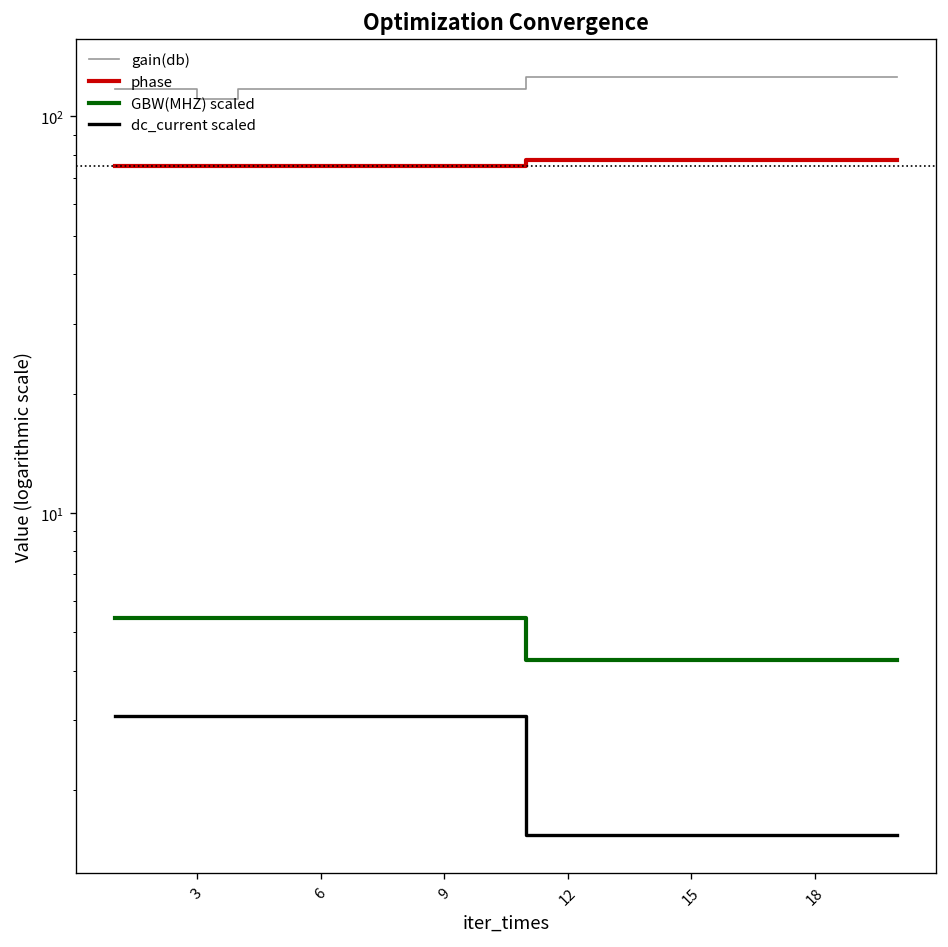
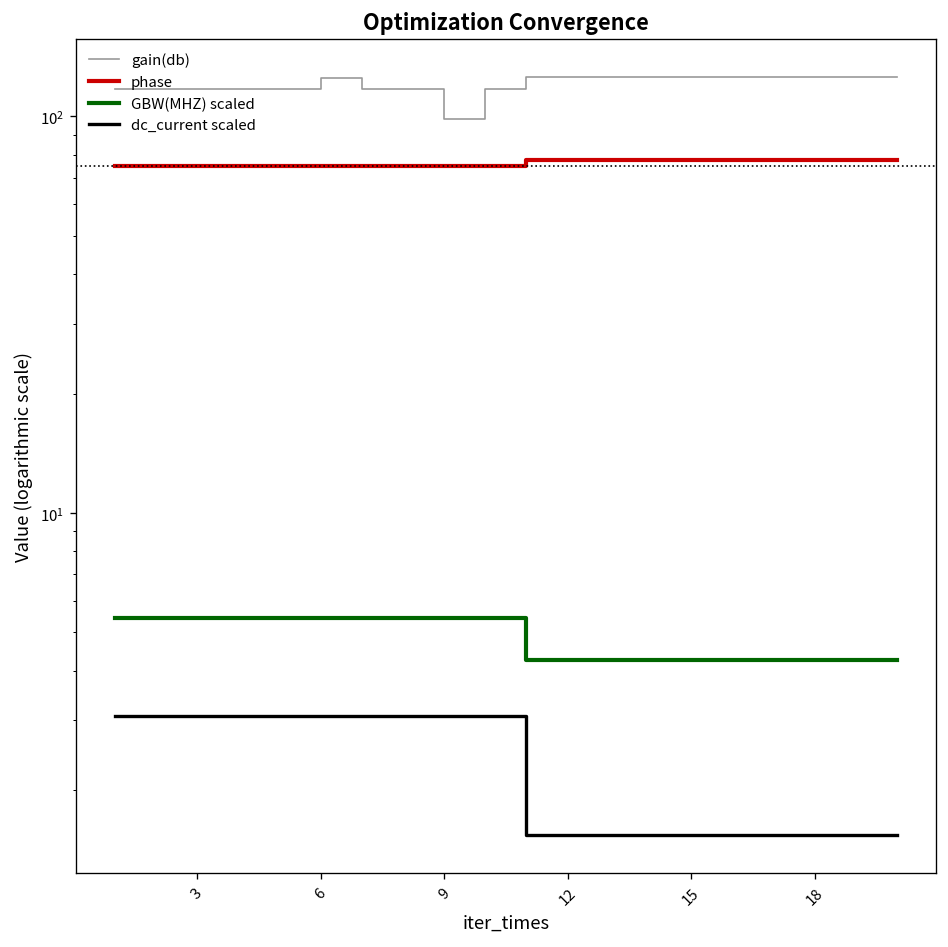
  {
    "gain(db)": {
-     "3": 111,
-     "6": 118,
-     "9": 118,
+     "3": 118,
+     "6": 125,
+     "9": 99,
      "12": 126,
      "15": 126,
      "18": 126
    },
    "phase": {
      "3": 75,
      "6": 75,
      "9": 75,
      "12": 77,
      "15": 77,
      "18": 77
    },
    "GBW(MHZ) scaled": {
      "3": 5.4,
      "6": 5.4,
      "9": 5.4,
      "12": 4.3,
      "15": 4.3,
      "18": 4.3
    },
    "dc_current scaled": {
      "3": 3.1,
      "6": 3.1,
      "9": 3.1,
      "12": 1.5,
      "15": 1.5,
      "18": 1.5
    }
  }
